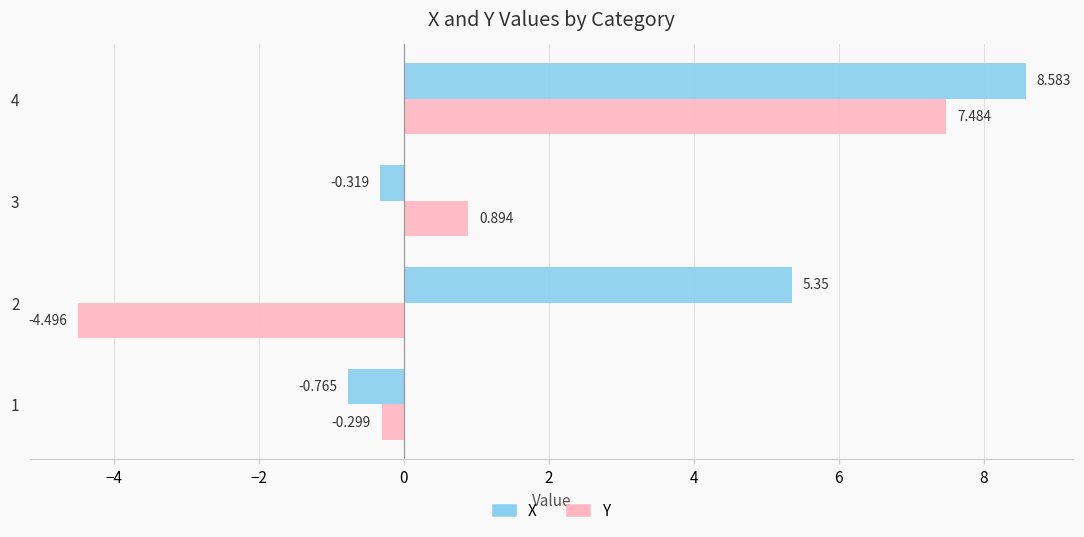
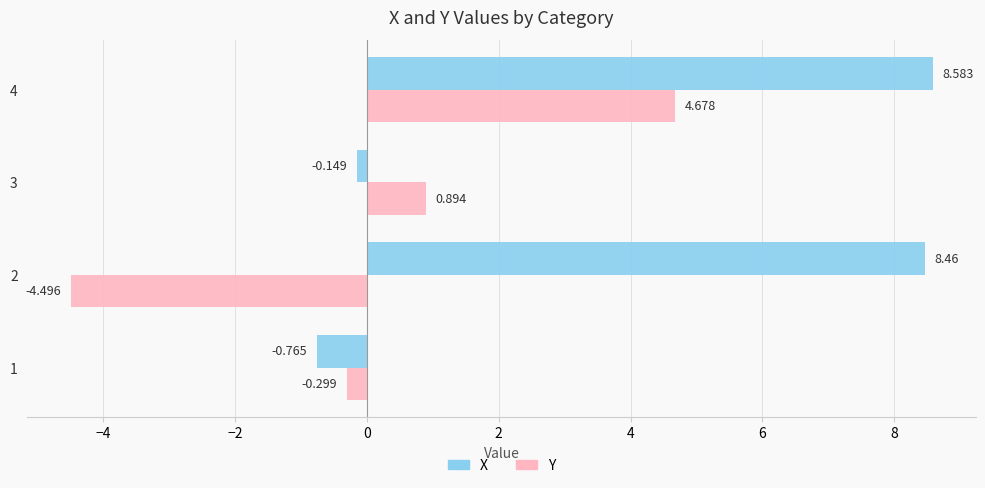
  {
    "X": {
      "4": 8.583,
-     "3": -0.319,
-     "2": 5.35,
+     "3": -0.149,
+     "2": 8.46,
      "1": -0.765
    },
    "Y": {
-     "4": 7.484,
+     "4": 4.678,
      "3": 0.894,
      "2": -4.496,
      "1": -0.299
    }
  }
